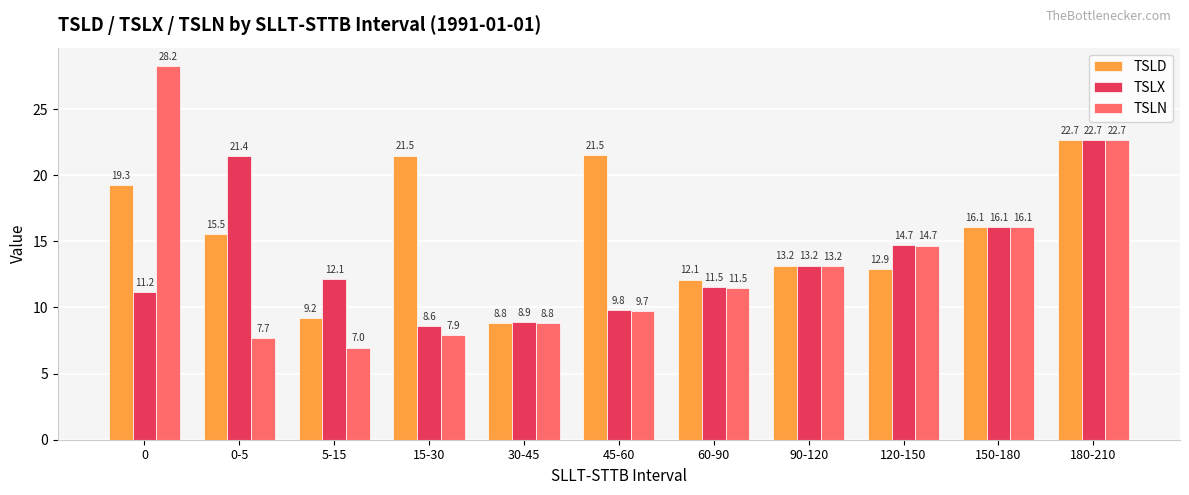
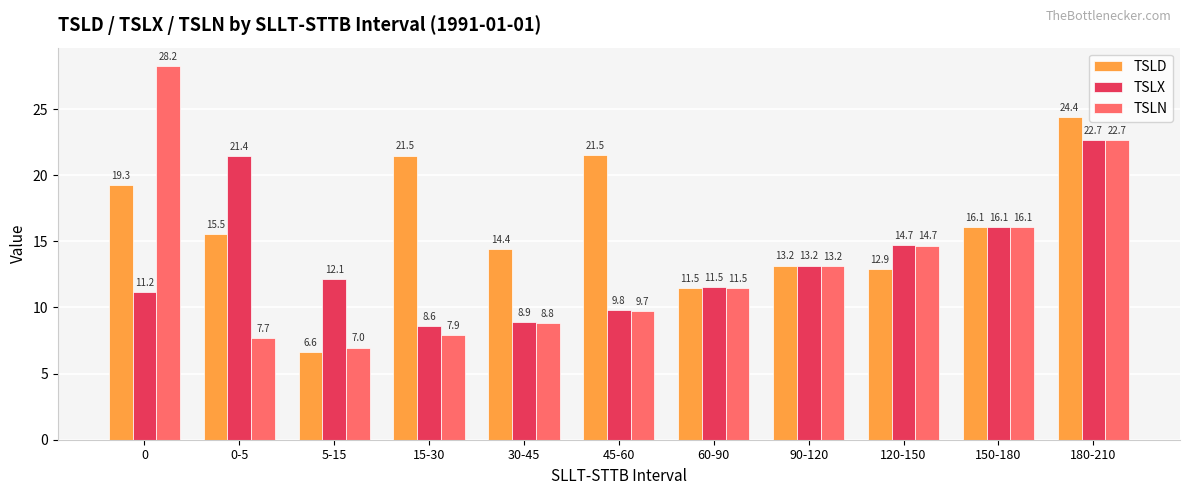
  {
    "TSLD": {
      "0": 19.3,
      "0-5": 15.5,
-     "5-15": 9.2,
+     "5-15": 6.6,
      "15-30": 21.5,
-     "30-45": 8.8,
+     "30-45": 14.4,
      "45-60": 21.5,
-     "60-90": 12.1,
+     "60-90": 11.5,
      "90-120": 13.2,
      "120-150": 12.9,
      "150-180": 16.1,
-     "180-210": 22.7
+     "180-210": 24.4
    }
  }
